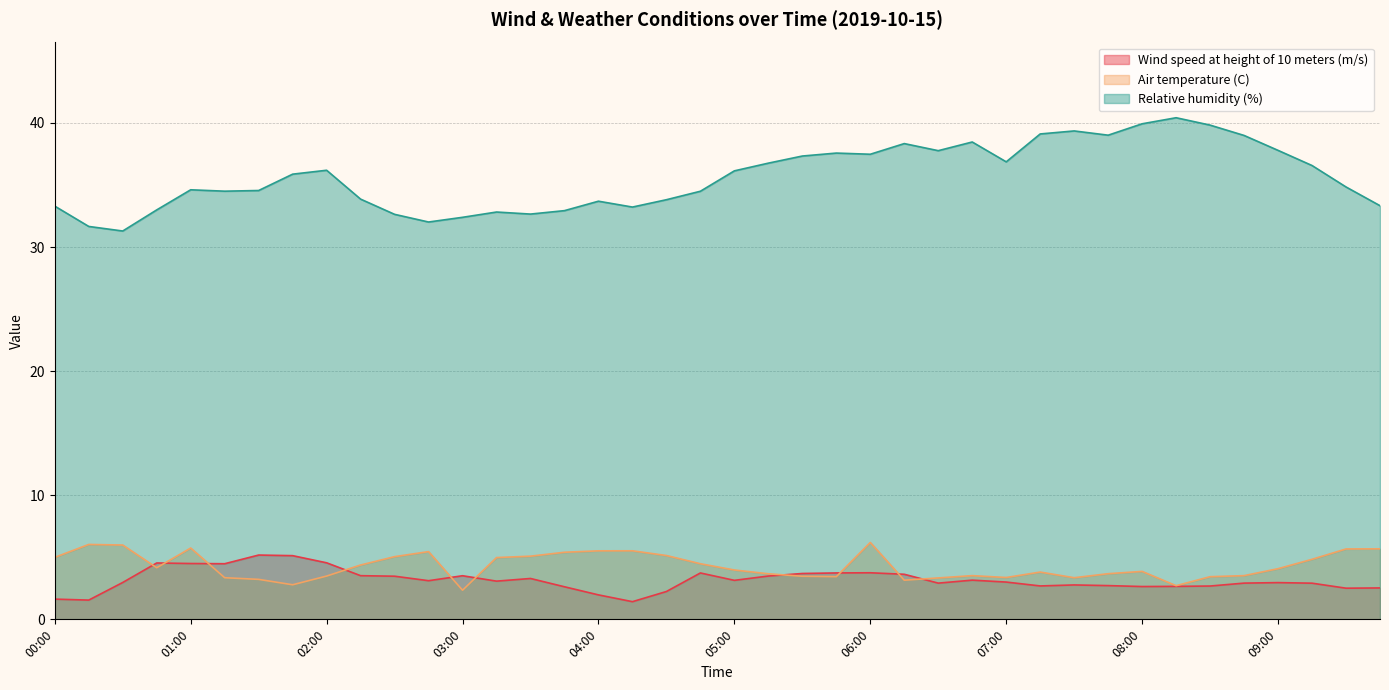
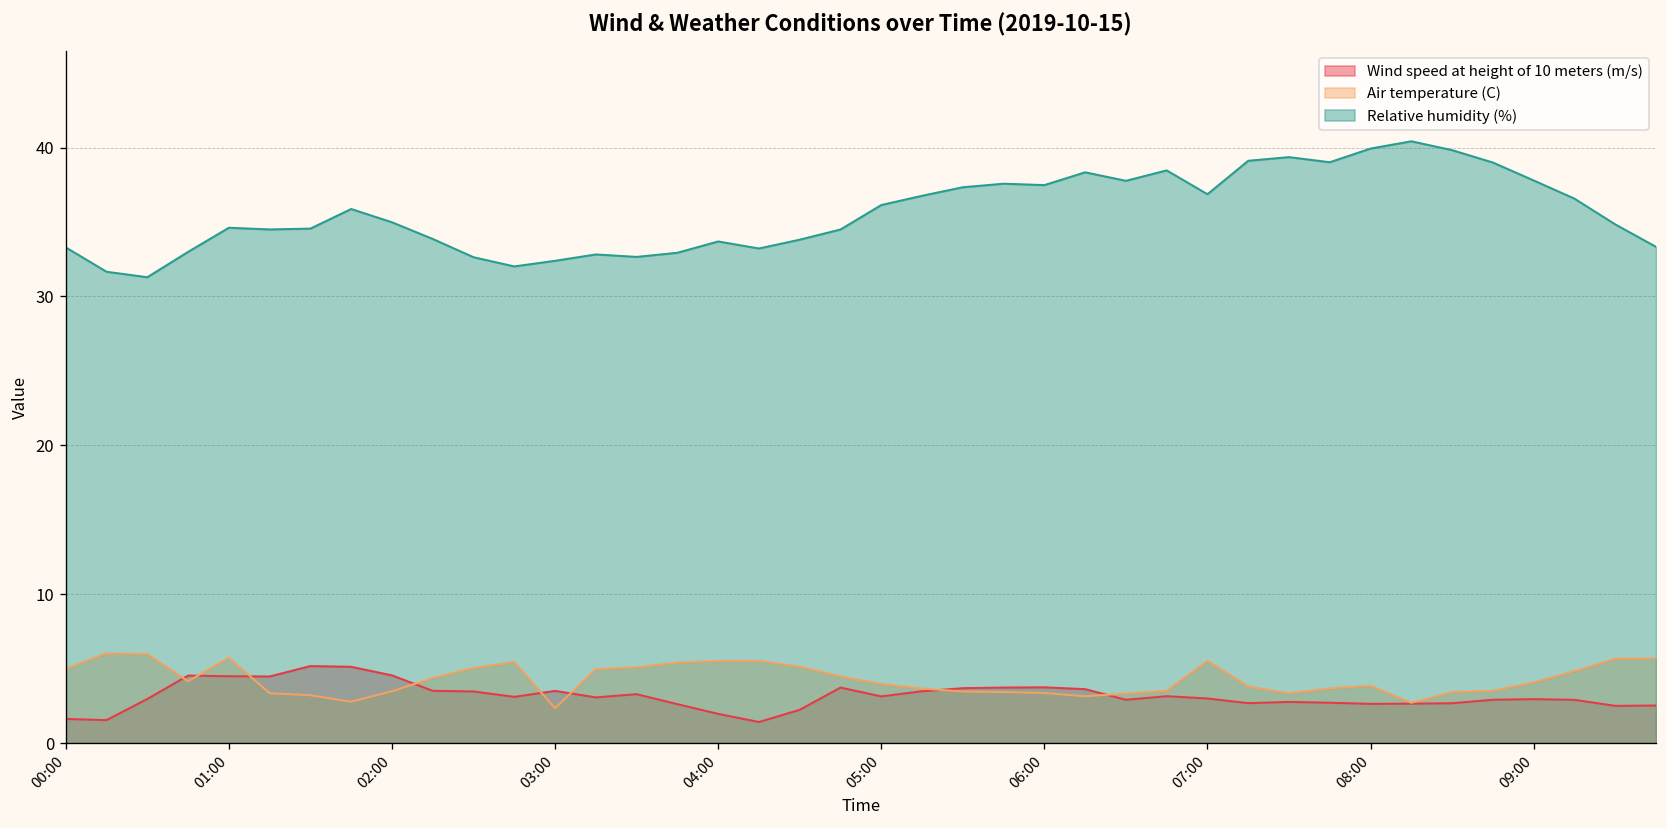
  {
    "Wind speed at height of 10 meters (m/s)": {
      "00:00": 1.6,
      "01:00": 4.5,
      "02:00": 4.6,
      "03:00": 3.5,
      "04:00": 2.0,
      "05:00": 3.1,
      "06:00": 3.8,
      "07:00": 3.0,
      "08:00": 2.6,
      "09:00": 3.0
    },
    "Air temperature (C)": {
      "00:00": 5.0,
      "01:00": 5.7,
      "02:00": 3.5,
      "03:00": 2.3,
      "04:00": 5.5,
      "05:00": 4.0,
-     "06:00": 6.2,
-     "07:00": 3.4,
+     "06:00": 3.4,
+     "07:00": 5.5,
      "08:00": 3.9,
      "09:00": 4.1
    },
    "Relative humidity (%)": {
      "00:00": 33.3,
      "01:00": 34.6,
-     "02:00": 36.2,
+     "02:00": 35.0,
      "03:00": 32.4,
      "04:00": 33.7,
      "05:00": 36.1,
      "06:00": 37.5,
      "07:00": 36.9,
      "08:00": 39.9,
      "09:00": 37.8
    }
  }
